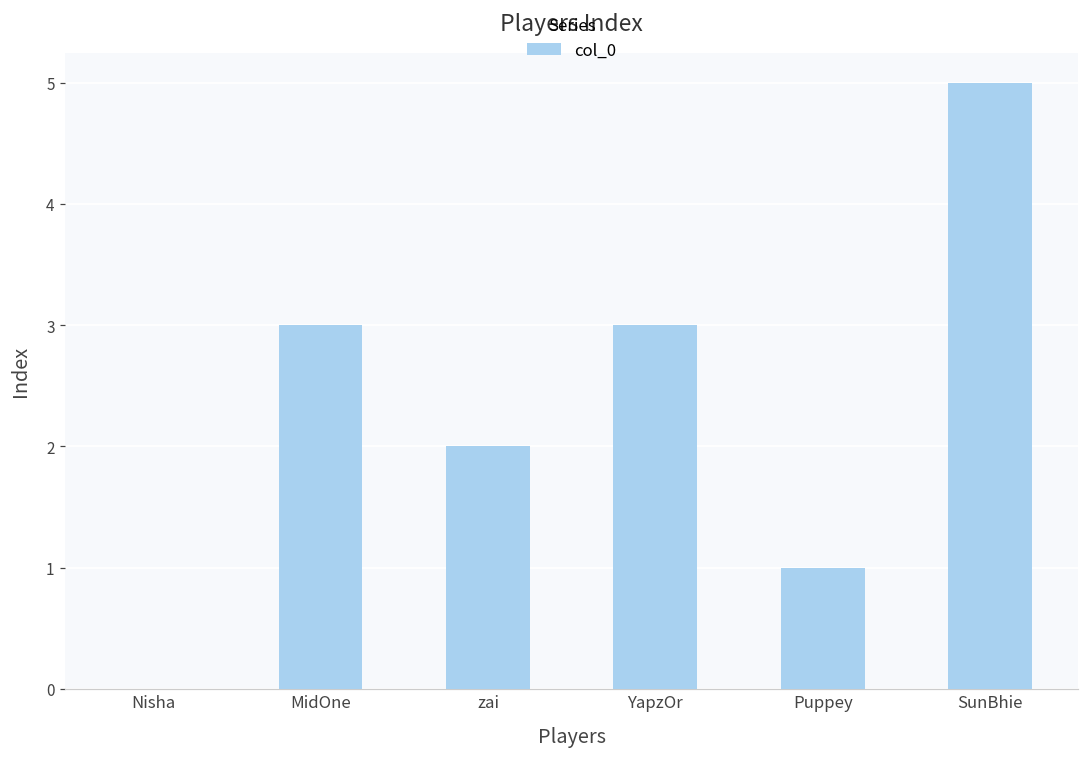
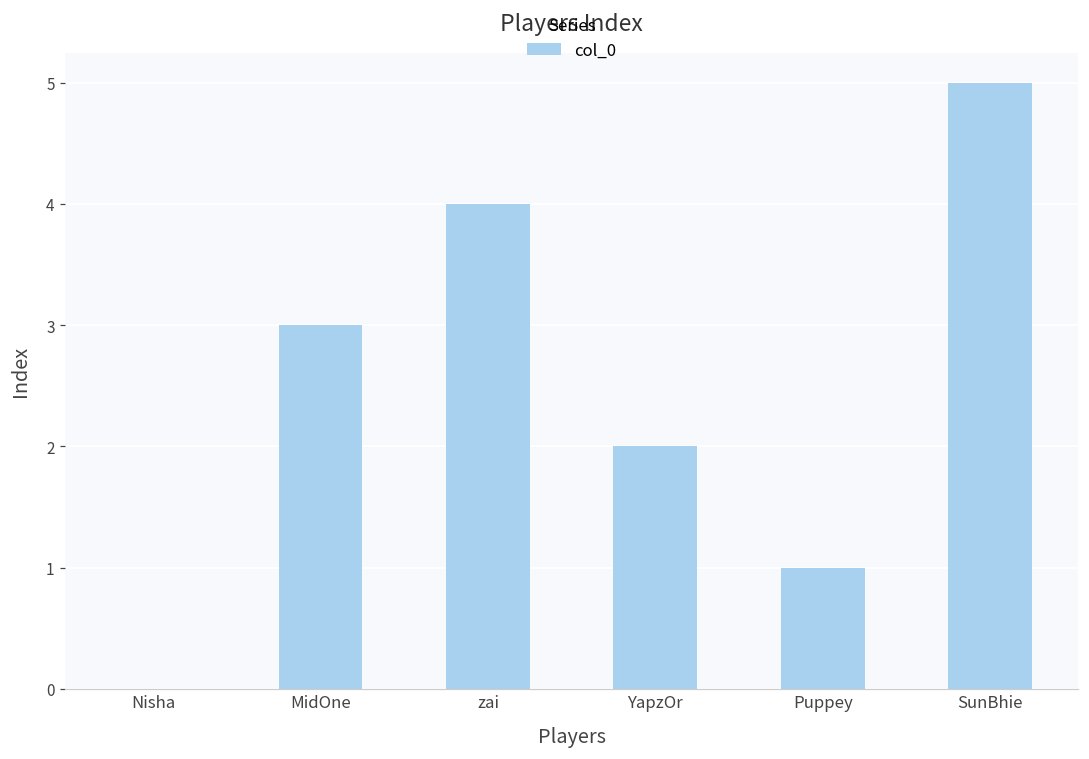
  {
    "Nisha": 0,
    "MidOne": 3,
-   "zai": 2,
-   "YapzOr": 3,
+   "zai": 4,
+   "YapzOr": 2,
    "Puppey": 1,
    "SunBhie": 5
  }
